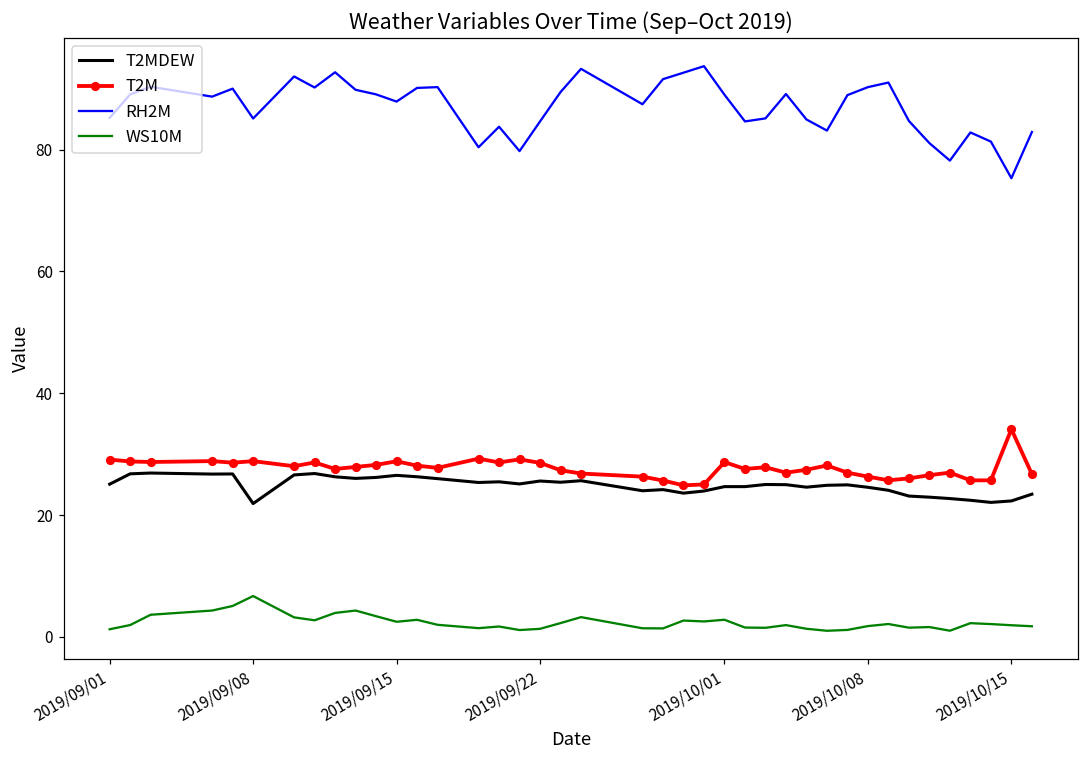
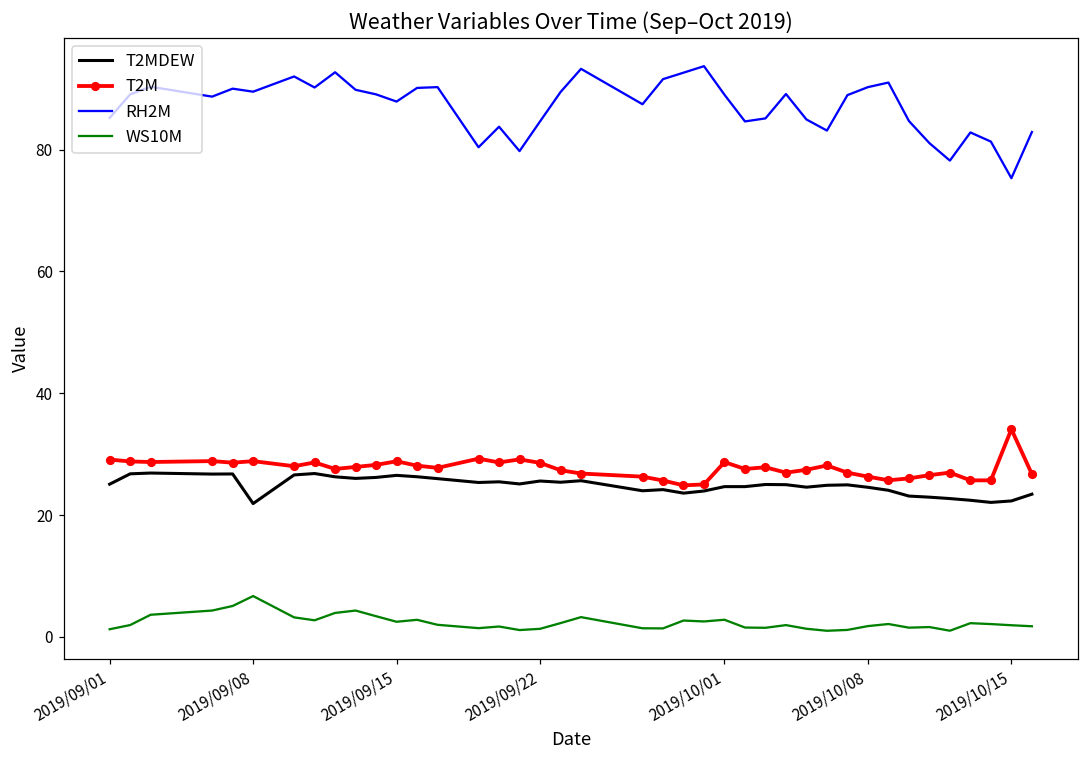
  {
    "T2MDEW": {
      "2019/09/01": 25,
      "2019/09/08": 22,
      "2019/09/15": 27,
      "2019/09/22": 26,
      "2019/10/01": 25,
      "2019/10/08": 25,
      "2019/10/15": 22
    },
    "T2M": {
      "2019/09/01": 29,
      "2019/09/08": 29,
      "2019/09/15": 29,
      "2019/09/22": 29,
      "2019/10/01": 29,
      "2019/10/08": 26,
      "2019/10/15": 34
    },
    "RH2M": {
-     "2019/09/08": 85,
+     "2019/09/08": 90,
      "2019/09/15": 88,
      "2019/09/22": 85,
      "2019/10/01": 89,
      "2019/10/08": 90,
      "2019/10/15": 75
    },
    "WS10M": {
      "2019/09/01": 1,
      "2019/09/08": 7,
      "2019/09/15": 3,
      "2019/09/22": 1,
      "2019/10/01": 3,
      "2019/10/08": 2,
      "2019/10/15": 2
    }
  }
